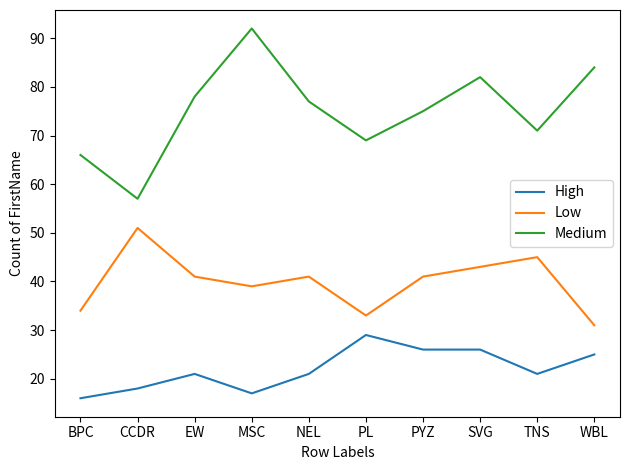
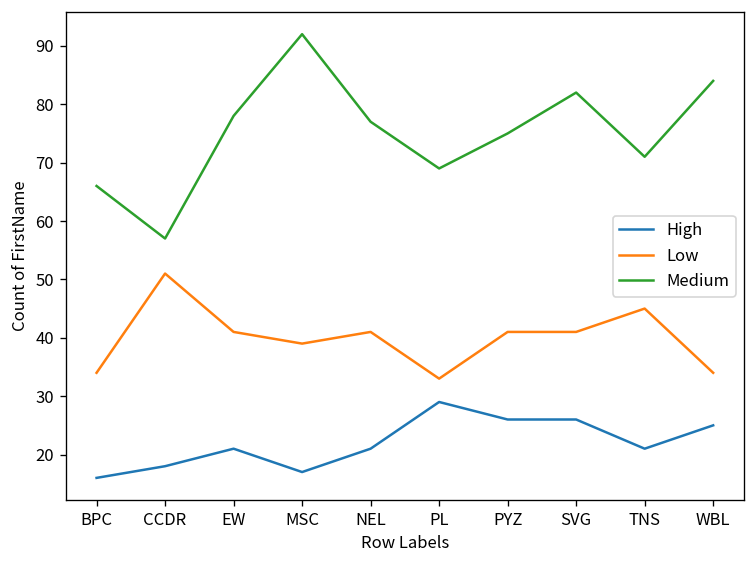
  {
    "High": {
      "BPC": 16,
      "CCDR": 18,
      "EW": 21,
      "MSC": 17,
      "NEL": 21,
      "PL": 29,
      "PYZ": 26,
      "SVG": 26,
      "TNS": 21,
      "WBL": 25
    },
    "Low": {
      "BPC": 34,
      "CCDR": 51,
      "EW": 41,
      "MSC": 39,
      "NEL": 41,
      "PL": 33,
      "PYZ": 41,
-     "SVG": 43,
+     "SVG": 41,
      "TNS": 45,
-     "WBL": 31
+     "WBL": 34
    },
    "Medium": {
      "BPC": 66,
      "CCDR": 57,
      "EW": 78,
      "MSC": 92,
      "NEL": 77,
      "PL": 69,
      "PYZ": 75,
      "SVG": 82,
      "TNS": 71,
      "WBL": 84
    }
  }
